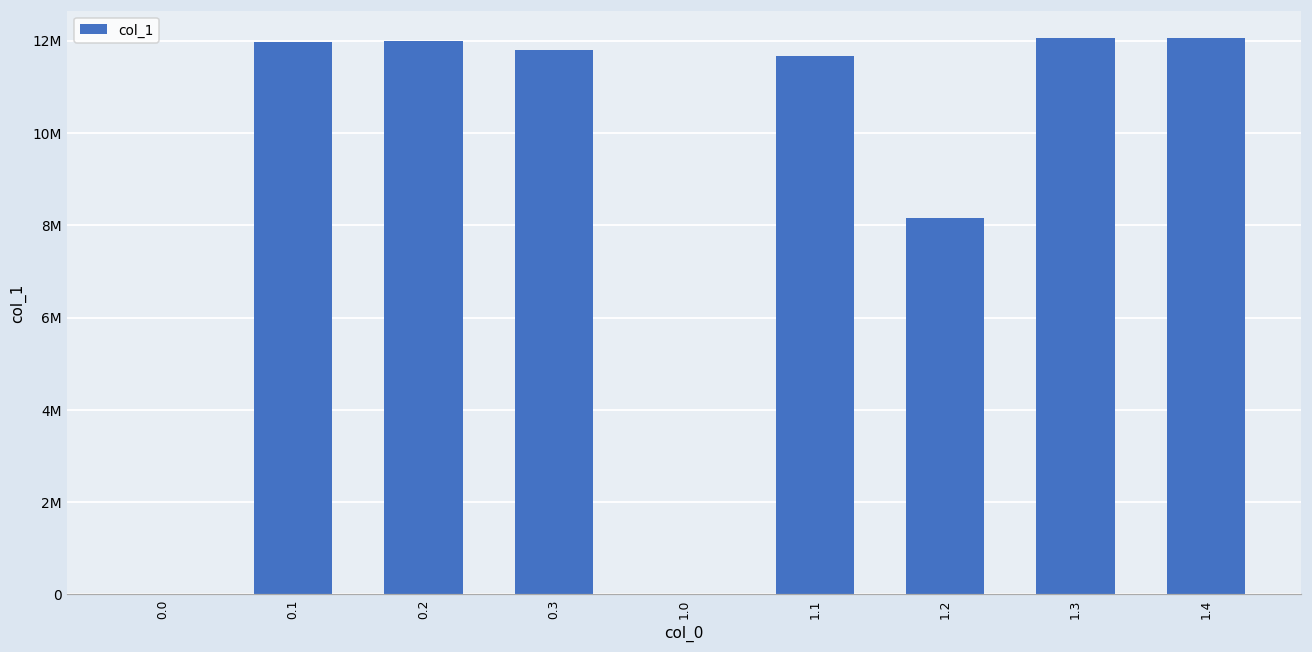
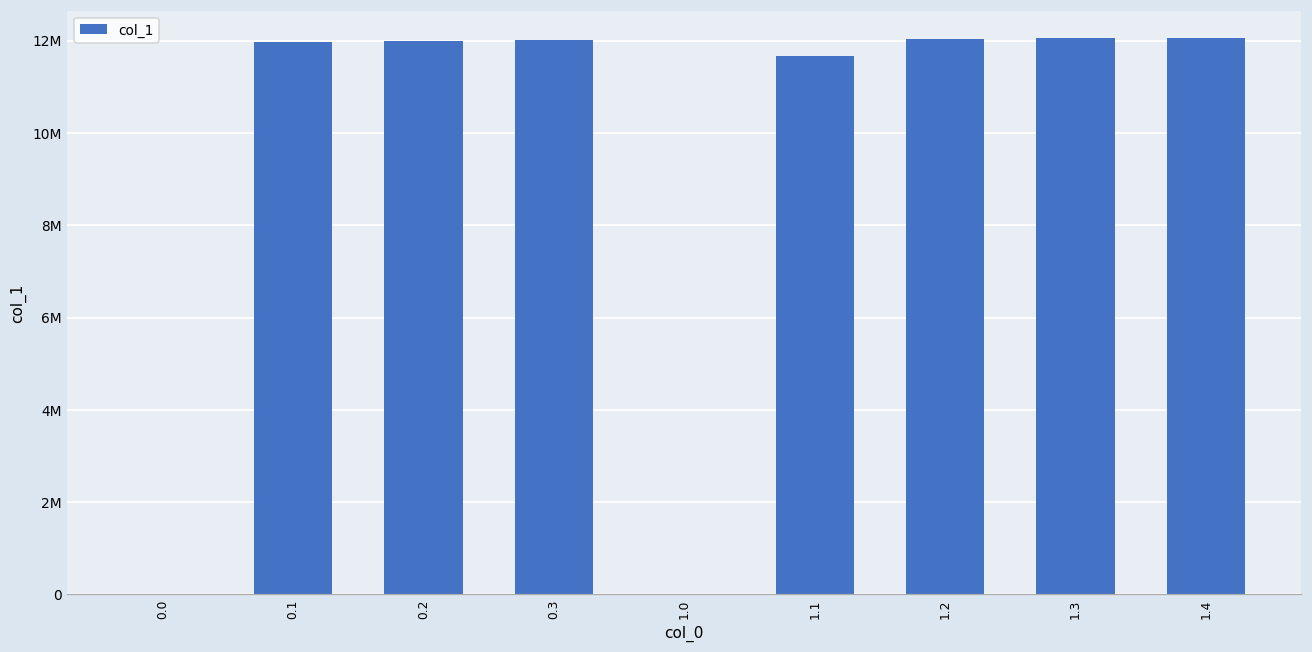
  {
    "0.0": 0,
    "0.1": 12000000,
    "0.2": 12000000,
-   "0.3": 11800000,
+   "0.3": 12000000,
    "1.0": 0,
    "1.1": 11700000,
-   "1.2": 8200000,
+   "1.2": 12000000,
    "1.3": 12000000,
    "1.4": 12000000
  }
